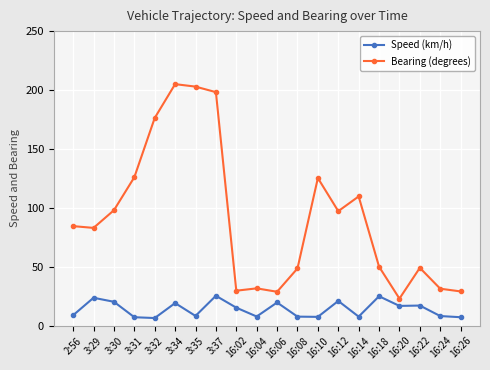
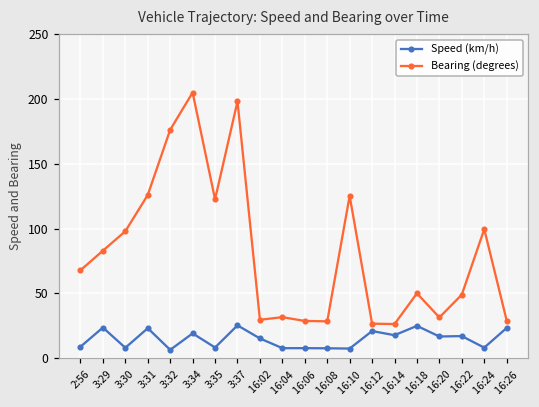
  {
    "Speed (km/h)": {
      "2:56": 9,
      "3:29": 24,
-     "3:30": 20,
-     "3:31": 7,
+     "3:30": 8,
+     "3:31": 23,
      "3:32": 7,
      "3:34": 19,
      "3:35": 8,
      "3:37": 25,
      "16:02": 15,
      "16:04": 8,
-     "16:06": 20,
+     "16:06": 8,
      "16:08": 8,
      "16:10": 8,
      "16:12": 21,
-     "16:14": 8,
+     "16:14": 18,
      "16:18": 25,
      "16:20": 17,
      "16:22": 17,
      "16:24": 8,
-     "16:26": 7
+     "16:26": 23
    },
    "Bearing (degrees)": {
-     "2:56": 85,
+     "2:56": 68,
      "3:29": 83,
      "3:30": 98,
      "3:31": 126,
      "3:32": 176,
      "3:34": 205,
-     "3:35": 203,
+     "3:35": 123,
      "3:37": 198,
      "16:02": 30,
      "16:04": 32,
      "16:06": 29,
-     "16:08": 49,
+     "16:08": 29,
      "16:10": 125,
-     "16:12": 97,
-     "16:14": 110,
+     "16:12": 27,
+     "16:14": 26,
      "16:18": 50,
-     "16:20": 23,
+     "16:20": 32,
      "16:22": 49,
-     "16:24": 31,
+     "16:24": 100,
      "16:26": 29
    }
  }
